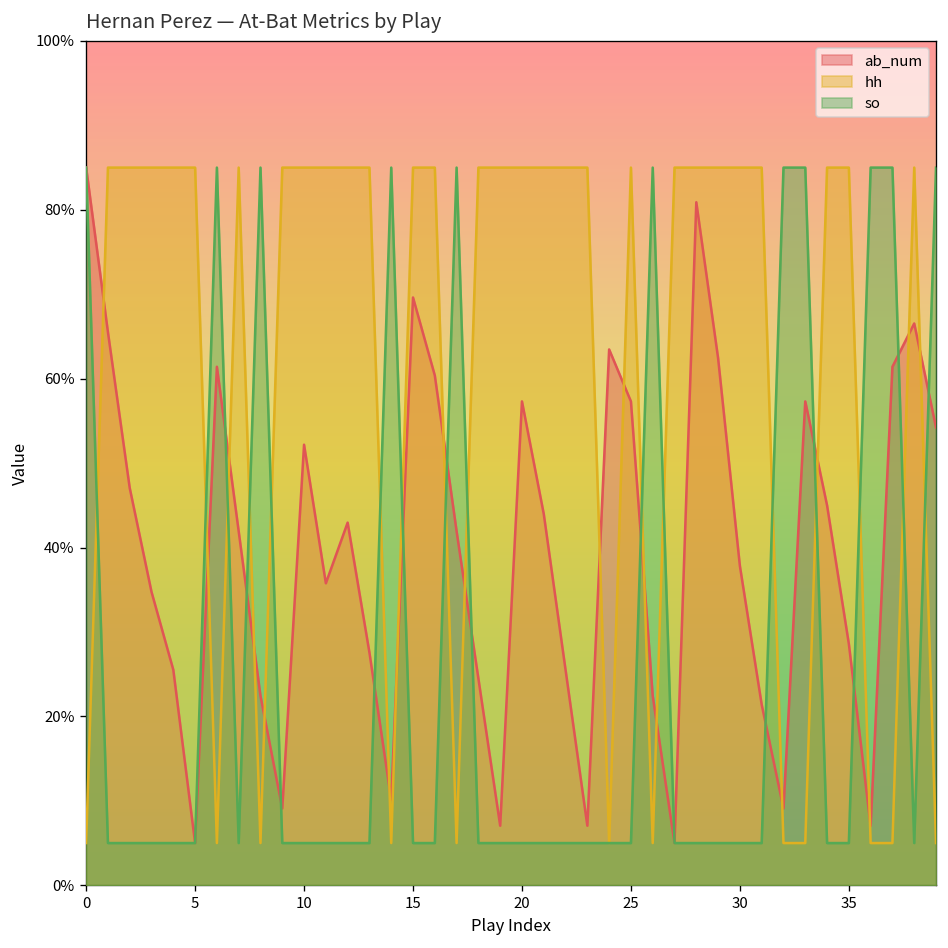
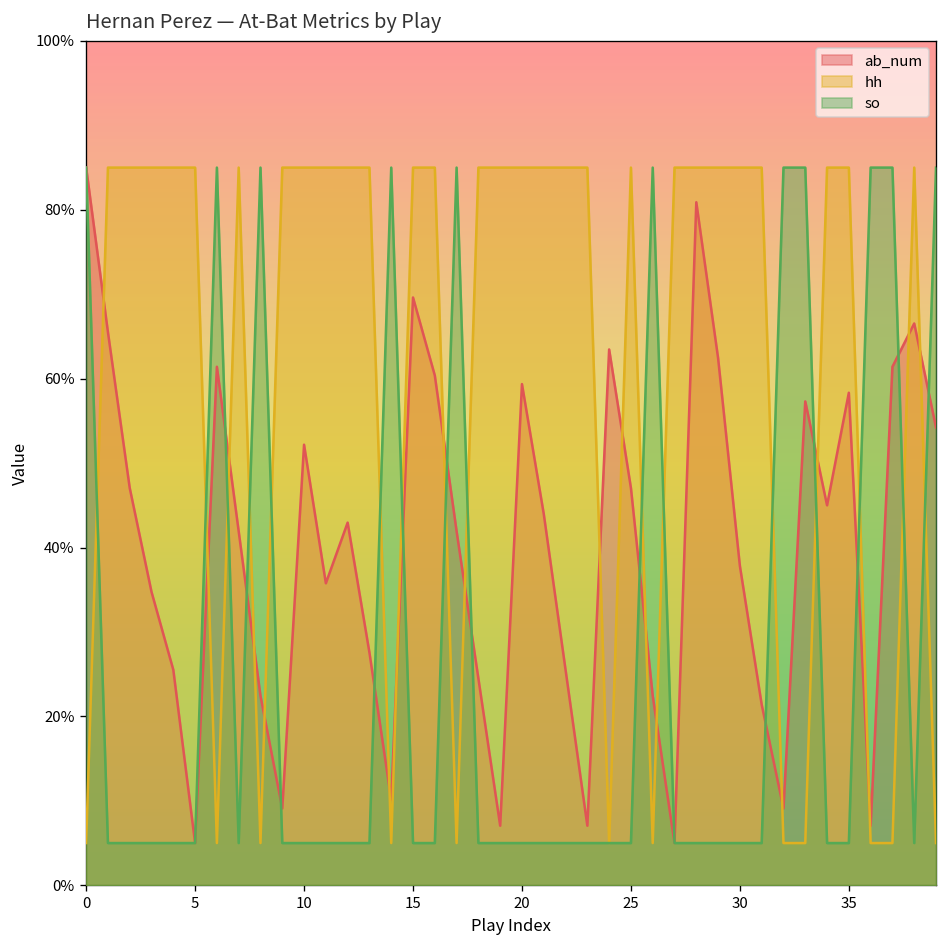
  {
    "ab_num": {
      "10": "52%",
      "15": "70%",
-     "20": "57%",
-     "25": "57%",
+     "20": "59%",
+     "25": "47%",
      "30": "38%",
-     "35": "29%"
+     "35": "58%"
    },
    "hh": {
      "0": "5%",
      "5": "85%",
      "10": "85%",
      "15": "85%",
      "20": "85%",
      "25": "85%",
      "30": "85%",
      "35": "85%"
    },
    "so": {
      "10": "5%",
      "15": "5%",
      "20": "5%",
      "25": "5%",
      "30": "5%",
      "35": "5%"
    }
  }
